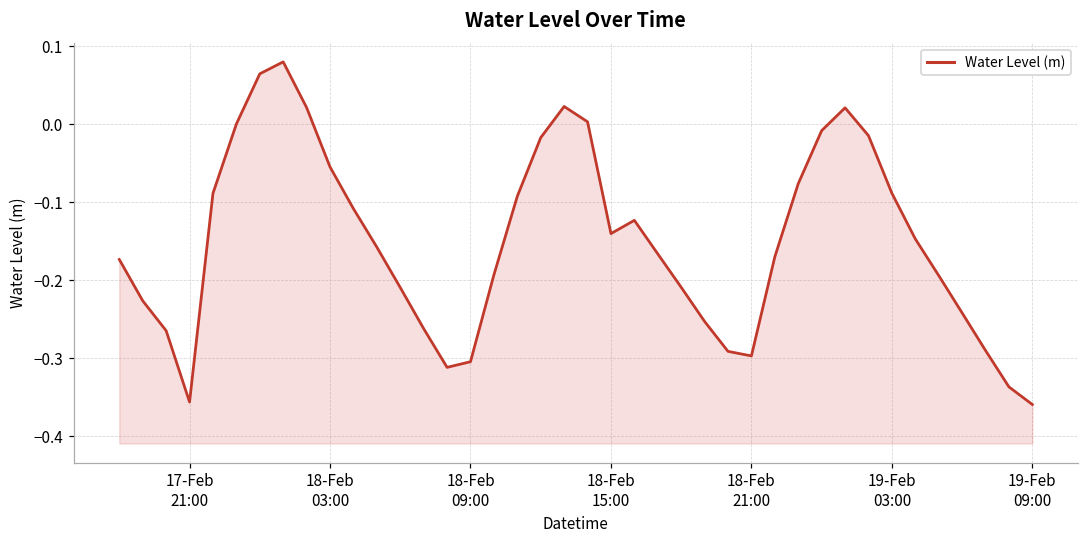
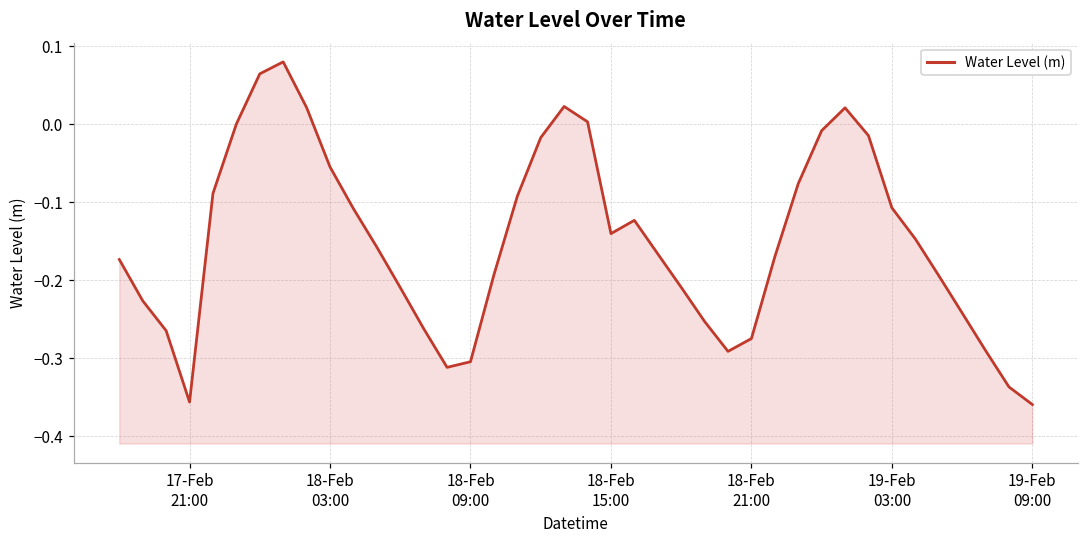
  {
    "17-Feb 21:00": -0.36,
    "18-Feb 03:00": -0.05,
    "18-Feb 09:00": -0.30,
    "18-Feb 15:00": -0.14,
-   "18-Feb 21:00": -0.30,
-   "19-Feb 03:00": -0.09,
+   "18-Feb 21:00": -0.27,
+   "19-Feb 03:00": -0.11,
    "19-Feb 09:00": -0.36
  }
